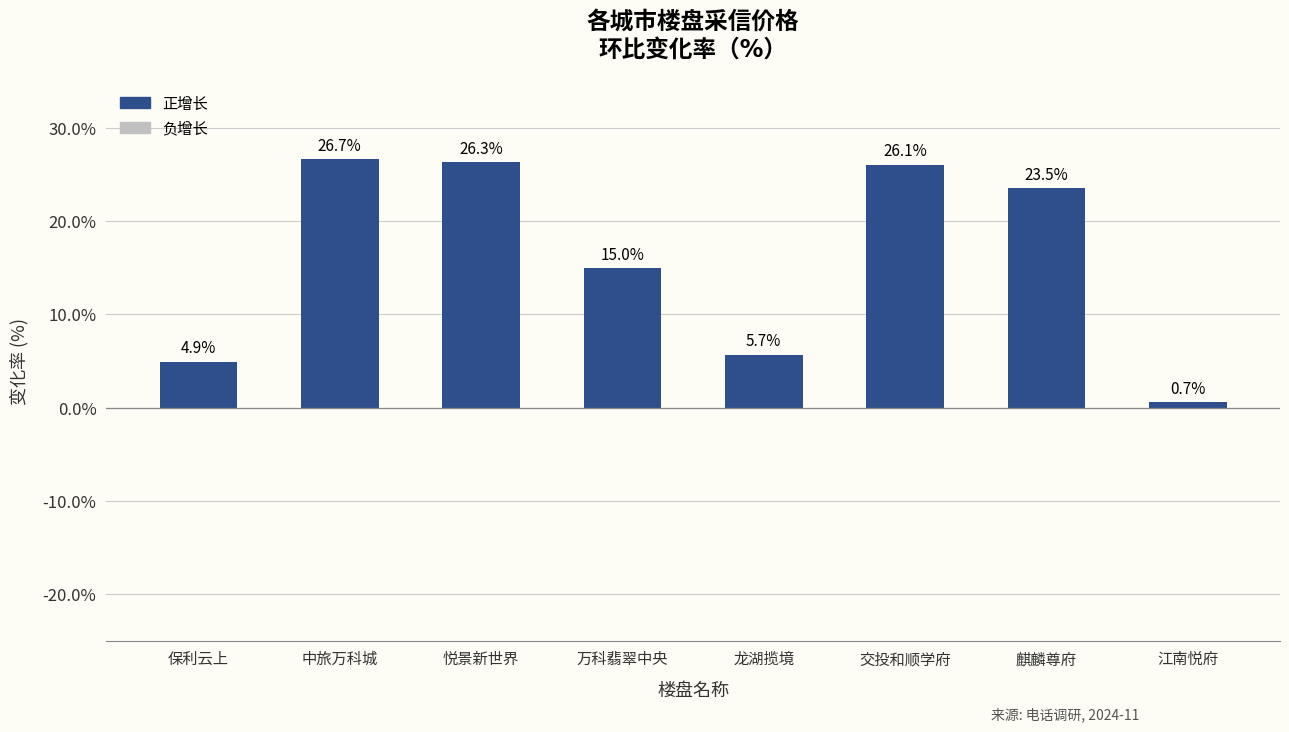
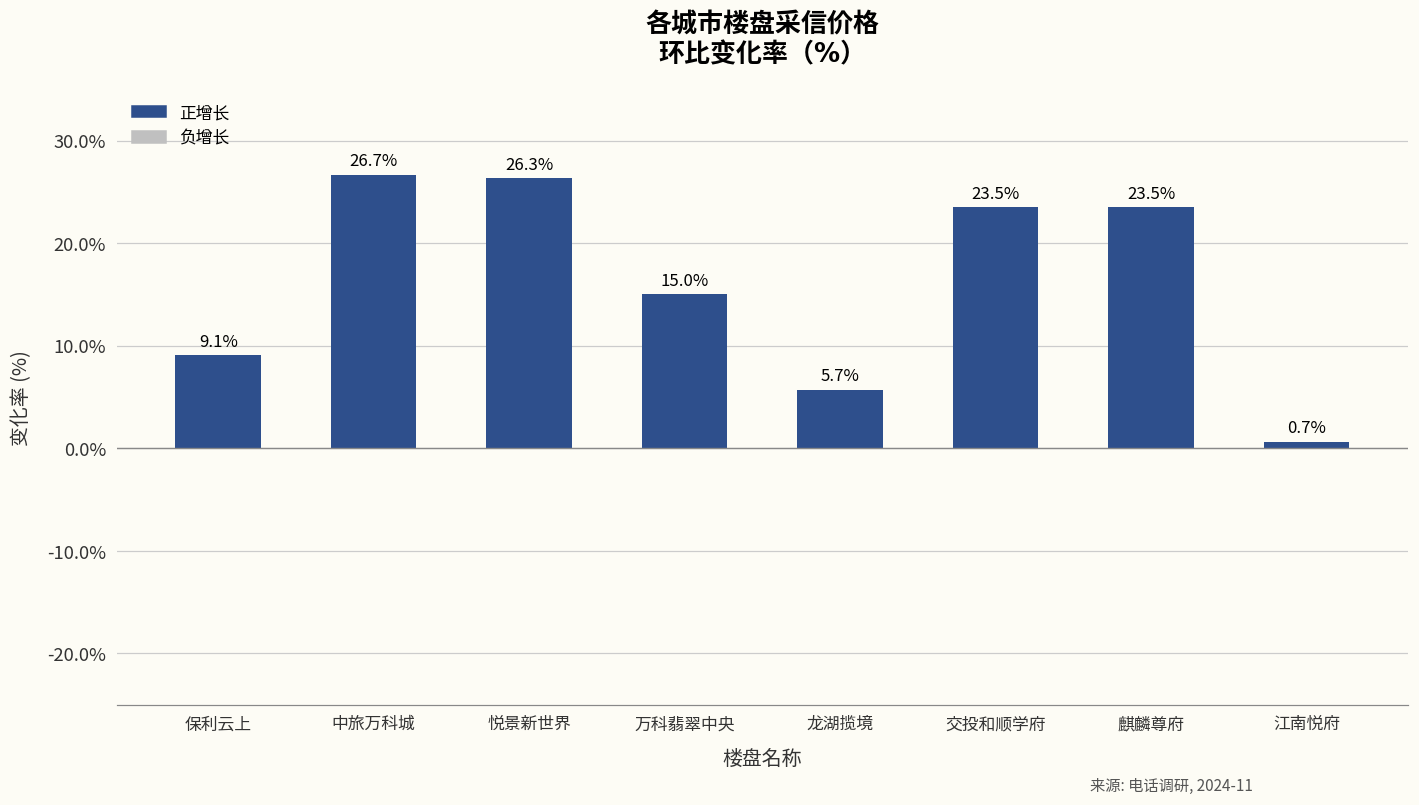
  {
-   "保利云上": "4.9%",
+   "保利云上": "9.1%",
    "中旅万科城": "26.7%",
    "悦景新世界": "26.3%",
    "万科翡翠中央": "15.0%",
    "龙湖揽境": "5.7%",
-   "交投和顺学府": "26.1%",
+   "交投和顺学府": "23.5%",
    "麒麟尊府": "23.5%",
    "江南悦府": "0.7%"
  }
